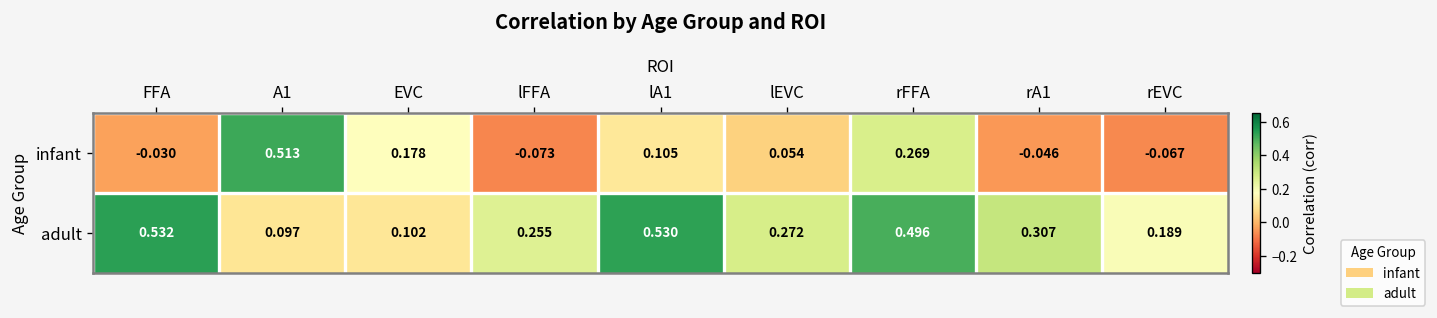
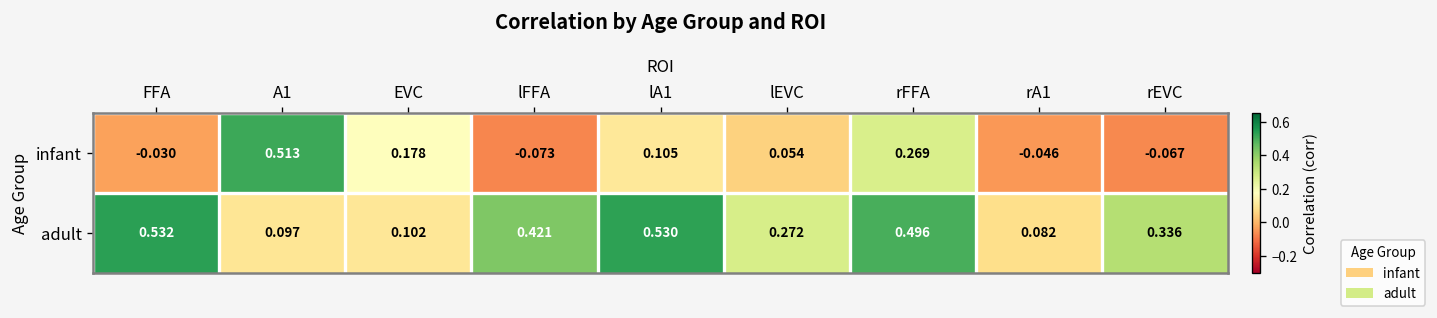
  {
    "infant": {
      "FFA": -0.030,
      "A1": 0.513,
      "EVC": 0.178,
      "lFFA": -0.073,
      "lA1": 0.105,
      "lEVC": 0.054,
      "rFFA": 0.269,
      "rA1": -0.046,
      "rEVC": -0.067
    },
    "adult": {
      "FFA": 0.532,
      "A1": 0.097,
      "EVC": 0.102,
-     "lFFA": 0.255,
+     "lFFA": 0.421,
      "lA1": 0.530,
      "lEVC": 0.272,
      "rFFA": 0.496,
-     "rA1": 0.307,
-     "rEVC": 0.189
+     "rA1": 0.082,
+     "rEVC": 0.336
    }
  }
